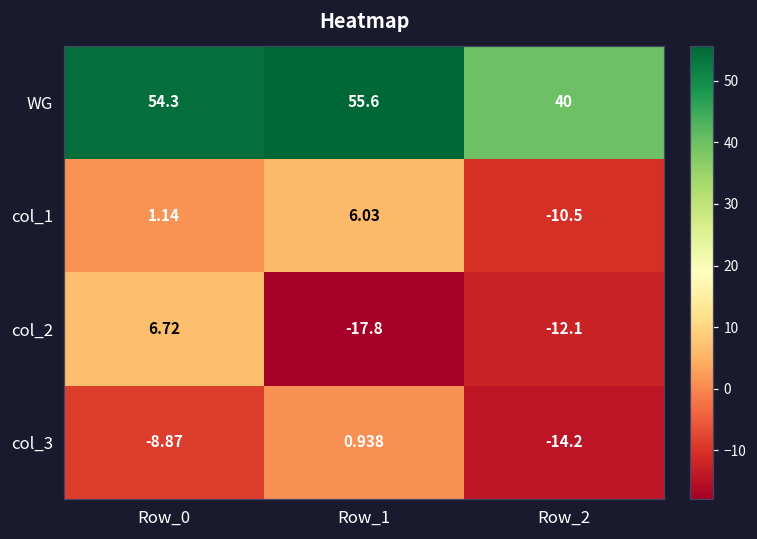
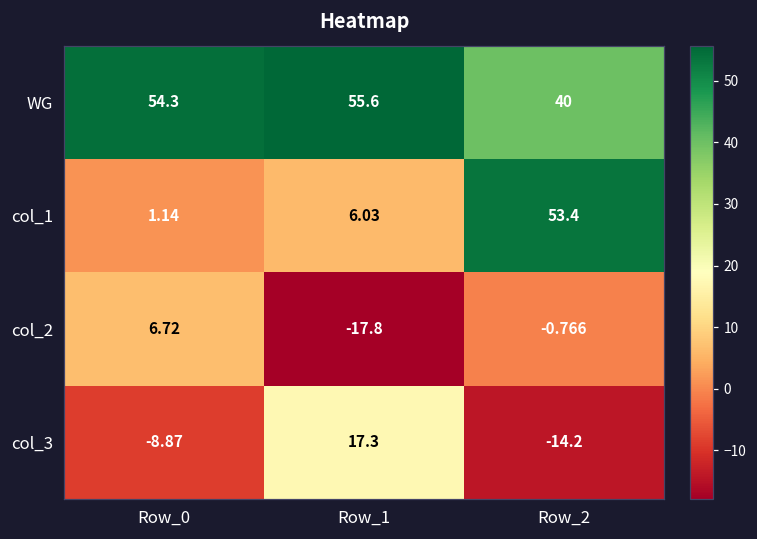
  {
    "WG": {
      "Row_0": 54.3,
      "Row_1": 55.6,
      "Row_2": 40
    },
    "col_1": {
      "Row_0": 1.14,
      "Row_1": 6.03,
-     "Row_2": -10.5
+     "Row_2": 53.4
    },
    "col_2": {
      "Row_0": 6.72,
      "Row_1": -17.8,
-     "Row_2": -12.1
+     "Row_2": -0.766
    },
    "col_3": {
      "Row_0": -8.87,
-     "Row_1": 0.938,
+     "Row_1": 17.3,
      "Row_2": -14.2
    }
  }
